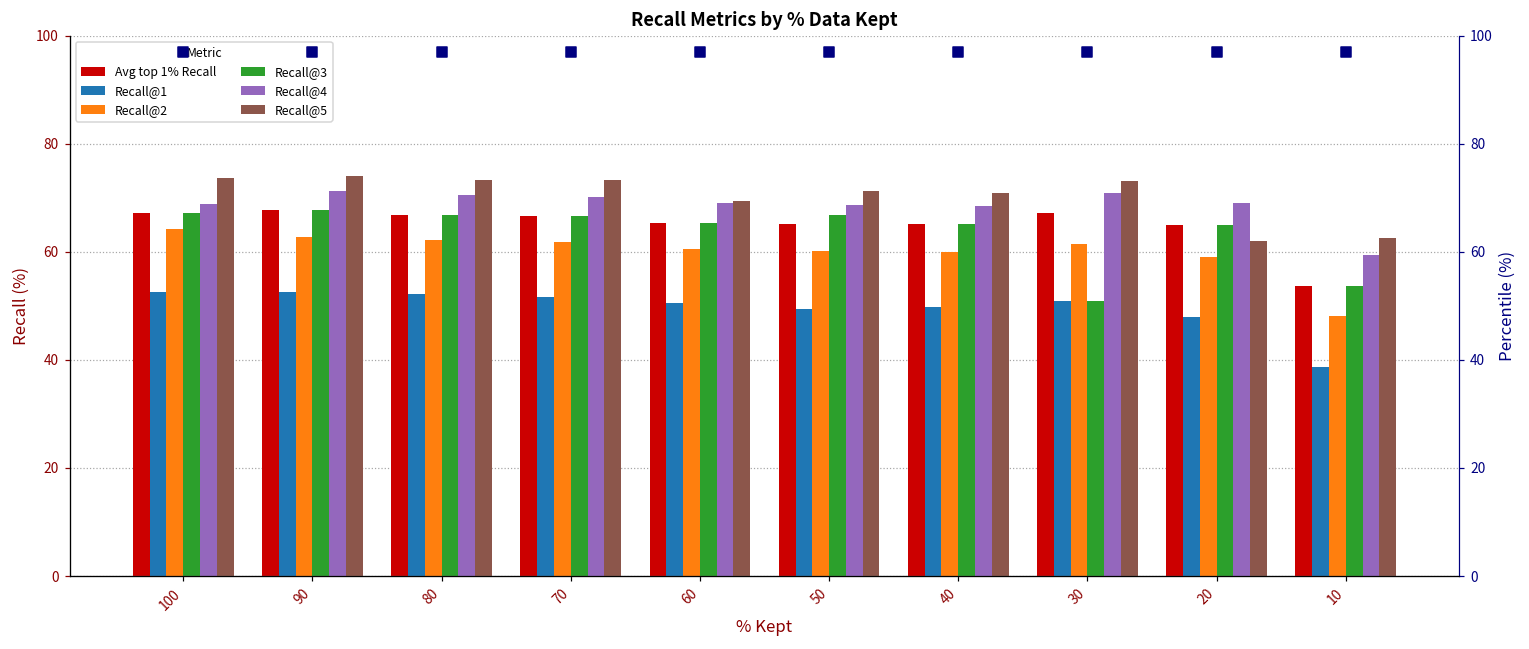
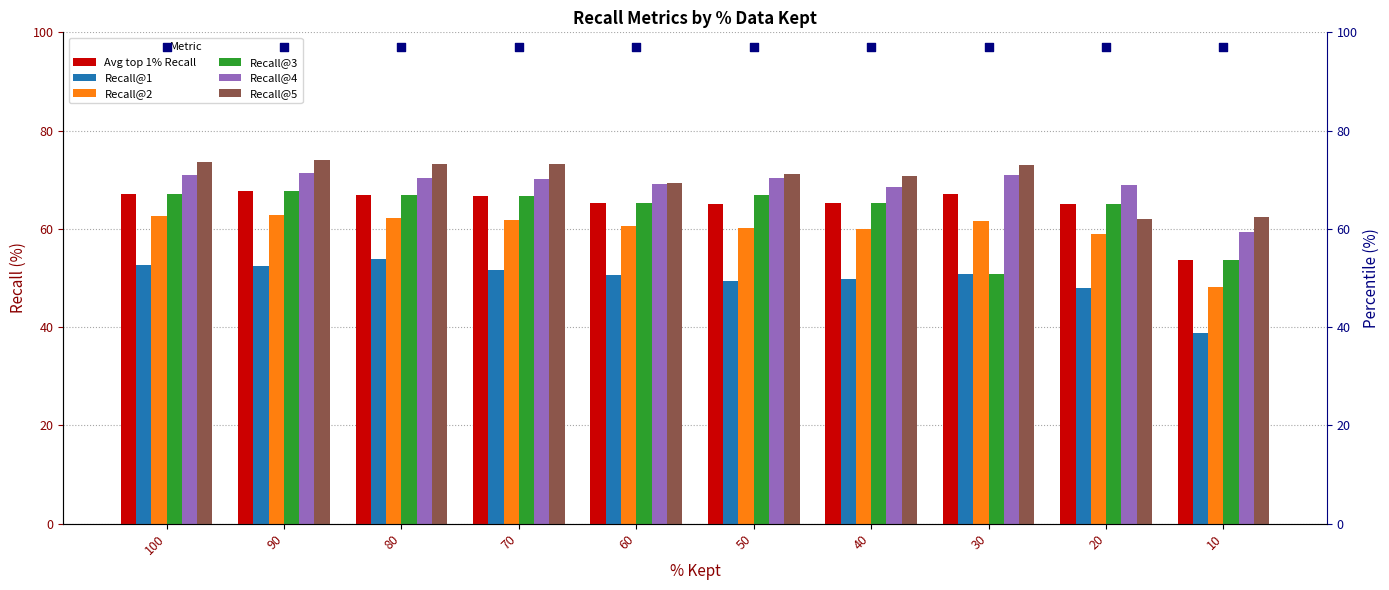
  {
    "Avg top 1% Recall": {
      "100": 67,
      "90": 68,
      "80": 67,
      "70": 67,
      "60": 65,
      "50": 65,
      "40": 65,
      "30": 67,
      "20": 65,
      "10": 54
    },
    "Recall@1": {
      "100": 53,
      "90": 53,
-     "80": 52,
+     "80": 54,
      "70": 52,
      "60": 51,
      "50": 49,
      "40": 50,
      "30": 51,
      "20": 48,
      "10": 39
    },
    "Recall@2": {
-     "100": 64,
+     "100": 63,
      "90": 63,
      "80": 62,
      "70": 62,
      "60": 61,
      "50": 60,
      "40": 60,
      "30": 62,
      "20": 59,
      "10": 48
    },
    "Recall@3": {
      "100": 67,
      "90": 68,
      "80": 67,
      "70": 67,
      "60": 65,
      "50": 67,
      "40": 65,
      "30": 51,
      "20": 65,
      "10": 54
    },
    "Recall@4": {
-     "100": 69,
+     "100": 71,
      "90": 71,
      "80": 70,
      "70": 70,
      "60": 69,
-     "50": 69,
+     "50": 70,
      "40": 69,
      "30": 71,
      "20": 69,
      "10": 59
    },
    "Recall@5": {
      "100": 74,
      "90": 74,
      "80": 73,
      "70": 73,
      "60": 69,
      "50": 71,
      "40": 71,
      "30": 73,
      "20": 62,
      "10": 63
    }
  }
